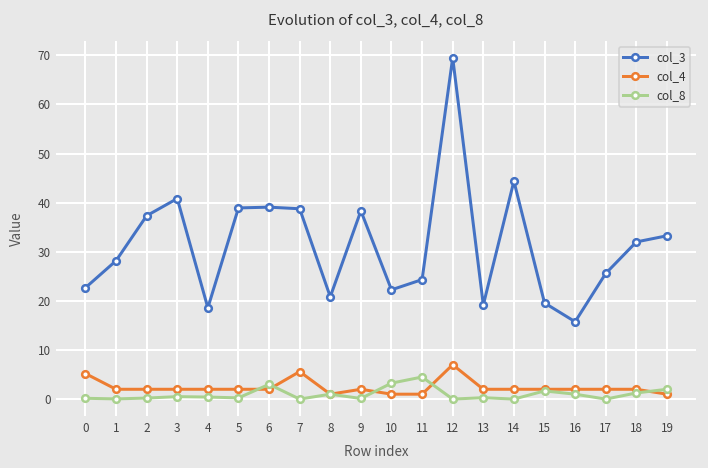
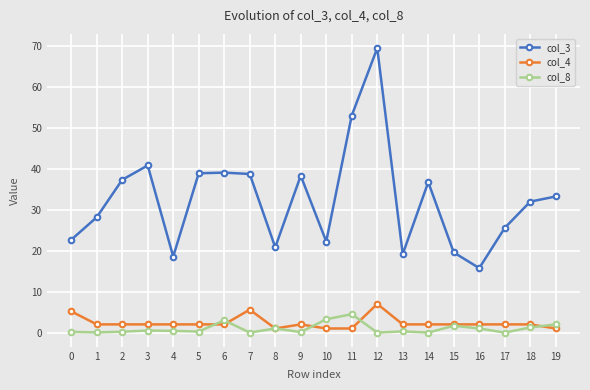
  {
    "col_3": {
      "0": 23,
      "1": 28,
      "2": 37,
      "3": 41,
      "4": 19,
      "5": 39,
      "6": 39,
      "7": 39,
      "8": 21,
      "9": 38,
      "10": 22,
-     "11": 24,
+     "11": 53,
      "12": 70,
      "13": 19,
-     "14": 44,
+     "14": 37,
      "15": 20,
      "16": 16,
      "17": 26,
      "18": 32,
      "19": 33
    },
    "col_4": {
      "0": 5,
      "1": 2,
      "2": 2,
      "3": 2,
      "4": 2,
      "5": 2,
      "6": 2,
      "7": 6,
      "9": 2,
      "10": 1,
      "11": 1,
      "12": 7,
      "13": 2,
      "14": 2,
      "16": 2,
      "17": 2,
      "18": 2,
      "19": 1
    },
    "col_8": {
      "0": 0,
      "1": 0,
      "2": 0,
      "3": 1,
      "4": 0,
      "5": 0,
      "6": 3,
      "7": 0,
      "9": 0,
      "10": 3,
      "11": 5,
      "12": 0,
      "13": 0,
      "14": 0,
      "16": 1,
      "17": 0,
      "18": 1,
      "19": 2
    }
  }
